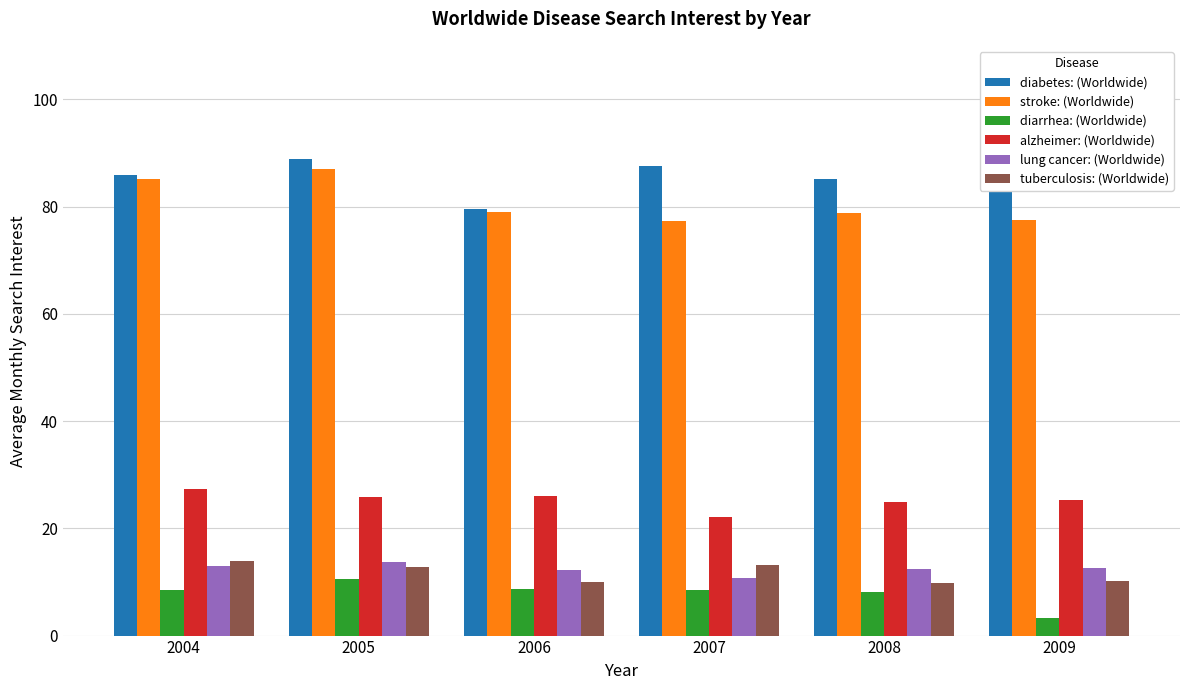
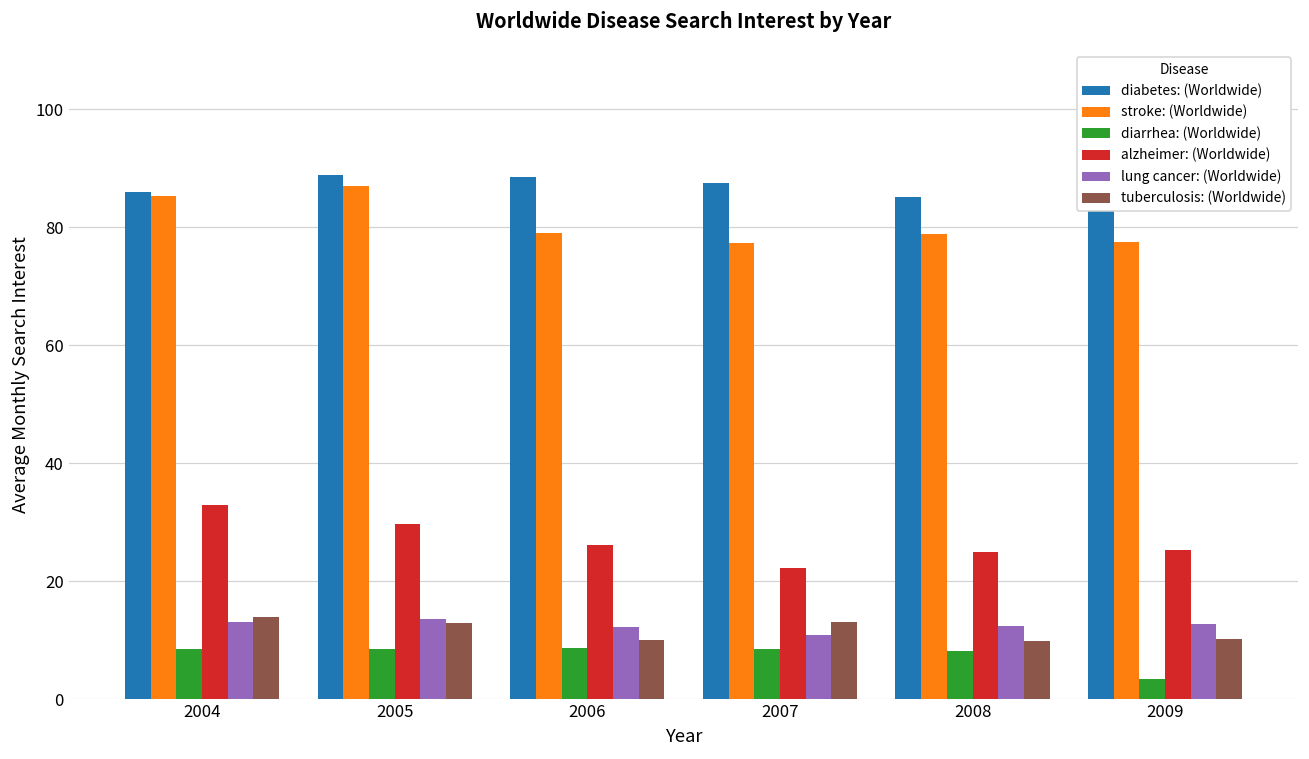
  {
    "diabetes: (Worldwide)": {
      "2004": 86,
      "2005": 89,
-     "2006": 80,
+     "2006": 89,
      "2007": 88,
      "2008": 85
    },
    "stroke: (Worldwide)": {
      "2004": 85,
      "2005": 87,
      "2006": 79,
      "2007": 77,
      "2008": 79,
      "2009": 78
    },
    "diarrhea: (Worldwide)": {
      "2004": 8,
-     "2005": 11,
+     "2005": 9,
      "2006": 9,
      "2007": 9,
      "2008": 8,
      "2009": 3
    },
    "alzheimer: (Worldwide)": {
-     "2004": 27,
-     "2005": 26,
+     "2004": 33,
+     "2005": 30,
      "2006": 26,
      "2007": 22,
      "2008": 25,
      "2009": 25
    },
    "lung cancer: (Worldwide)": {
      "2004": 13,
      "2005": 14,
      "2006": 12,
      "2007": 11,
      "2008": 12,
      "2009": 13
    },
    "tuberculosis: (Worldwide)": {
      "2004": 14,
      "2005": 13,
      "2006": 10,
      "2007": 13,
      "2008": 10,
      "2009": 10
    }
  }
